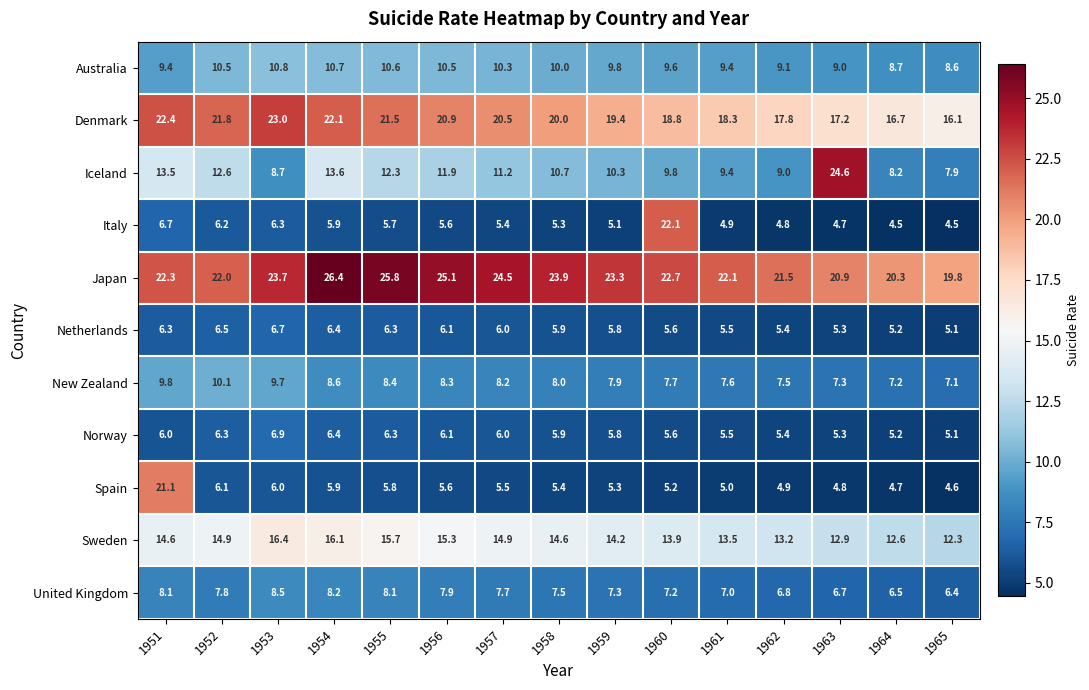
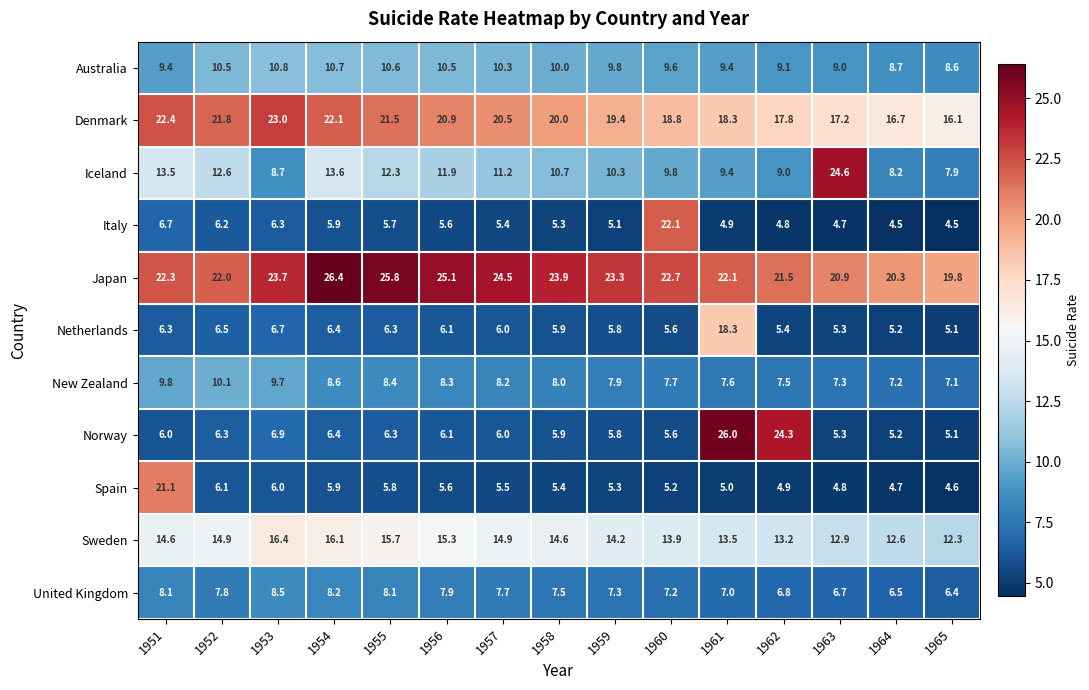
  {
    "Australia": {
      "1951": 9.4,
      "1952": 10.5,
      "1953": 10.8,
      "1954": 10.7,
      "1955": 10.6,
      "1956": 10.5,
      "1957": 10.3,
      "1958": 10.0,
      "1959": 9.8,
      "1960": 9.6,
      "1961": 9.4,
      "1962": 9.1,
      "1963": 9.0,
      "1964": 8.7,
      "1965": 8.6
    },
    "Denmark": {
      "1951": 22.4,
      "1952": 21.8,
      "1953": 23.0,
      "1954": 22.1,
      "1955": 21.5,
      "1956": 20.9,
      "1957": 20.5,
      "1958": 20.0,
      "1959": 19.4,
      "1960": 18.8,
      "1961": 18.3,
      "1962": 17.8,
      "1963": 17.2,
      "1964": 16.7,
      "1965": 16.1
    },
    "Iceland": {
      "1951": 13.5,
      "1952": 12.6,
      "1953": 8.7,
      "1954": 13.6,
      "1955": 12.3,
      "1956": 11.9,
      "1957": 11.2,
      "1958": 10.7,
      "1959": 10.3,
      "1960": 9.8,
      "1961": 9.4,
      "1962": 9.0,
      "1963": 24.6,
      "1964": 8.2,
      "1965": 7.9
    },
    "Italy": {
      "1951": 6.7,
      "1952": 6.2,
      "1953": 6.3,
      "1954": 5.9,
      "1955": 5.7,
      "1956": 5.6,
      "1957": 5.4,
      "1958": 5.3,
      "1959": 5.1,
      "1960": 22.1,
      "1961": 4.9,
      "1962": 4.8,
      "1963": 4.7,
      "1964": 4.5,
      "1965": 4.5
    },
    "Japan": {
      "1951": 22.3,
      "1952": 22.0,
      "1953": 23.7,
      "1954": 26.4,
      "1955": 25.8,
      "1956": 25.1,
      "1957": 24.5,
      "1958": 23.9,
      "1959": 23.3,
      "1960": 22.7,
      "1961": 22.1,
      "1962": 21.5,
      "1963": 20.9,
      "1964": 20.3,
      "1965": 19.8
    },
    "Netherlands": {
      "1951": 6.3,
      "1952": 6.5,
      "1953": 6.7,
      "1954": 6.4,
      "1955": 6.3,
      "1956": 6.1,
      "1957": 6.0,
      "1958": 5.9,
      "1959": 5.8,
      "1960": 5.6,
-     "1961": 5.5,
+     "1961": 18.3,
      "1962": 5.4,
      "1963": 5.3,
      "1964": 5.2,
      "1965": 5.1
    },
    "New Zealand": {
      "1951": 9.8,
      "1952": 10.1,
      "1953": 9.7,
      "1954": 8.6,
      "1955": 8.4,
      "1956": 8.3,
      "1957": 8.2,
      "1958": 8.0,
      "1959": 7.9,
      "1960": 7.7,
      "1961": 7.6,
      "1962": 7.5,
      "1963": 7.3,
      "1964": 7.2,
      "1965": 7.1
    },
    "Norway": {
      "1951": 6.0,
      "1952": 6.3,
      "1953": 6.9,
      "1954": 6.4,
      "1955": 6.3,
      "1956": 6.1,
      "1957": 6.0,
      "1958": 5.9,
      "1959": 5.8,
      "1960": 5.6,
-     "1961": 5.5,
-     "1962": 5.4,
+     "1961": 26.0,
+     "1962": 24.3,
      "1963": 5.3,
      "1964": 5.2,
      "1965": 5.1
    },
    "Spain": {
      "1951": 21.1,
      "1952": 6.1,
      "1953": 6.0,
      "1954": 5.9,
      "1955": 5.8,
      "1956": 5.6,
      "1957": 5.5,
      "1958": 5.4,
      "1959": 5.3,
      "1960": 5.2,
      "1961": 5.0,
      "1962": 4.9,
      "1963": 4.8,
      "1964": 4.7,
      "1965": 4.6
    },
    "Sweden": {
      "1951": 14.6,
      "1952": 14.9,
      "1953": 16.4,
      "1954": 16.1,
      "1955": 15.7,
      "1956": 15.3,
      "1957": 14.9,
      "1958": 14.6,
      "1959": 14.2,
      "1960": 13.9,
      "1961": 13.5,
      "1962": 13.2,
      "1963": 12.9,
      "1964": 12.6,
      "1965": 12.3
    },
    "United Kingdom": {
      "1951": 8.1,
      "1952": 7.8,
      "1953": 8.5,
      "1954": 8.2,
      "1955": 8.1,
      "1956": 7.9,
      "1957": 7.7,
      "1958": 7.5,
      "1959": 7.3,
      "1960": 7.2,
      "1961": 7.0,
      "1962": 6.8,
      "1963": 6.7,
      "1964": 6.5,
      "1965": 6.4
    }
  }
